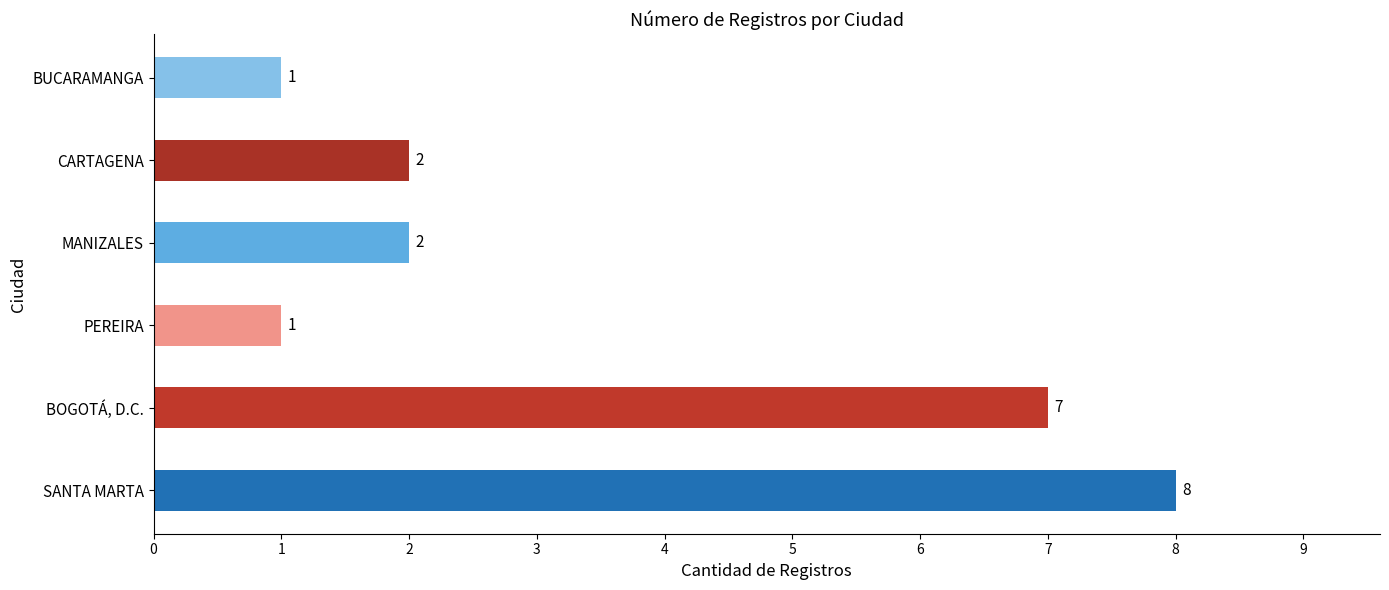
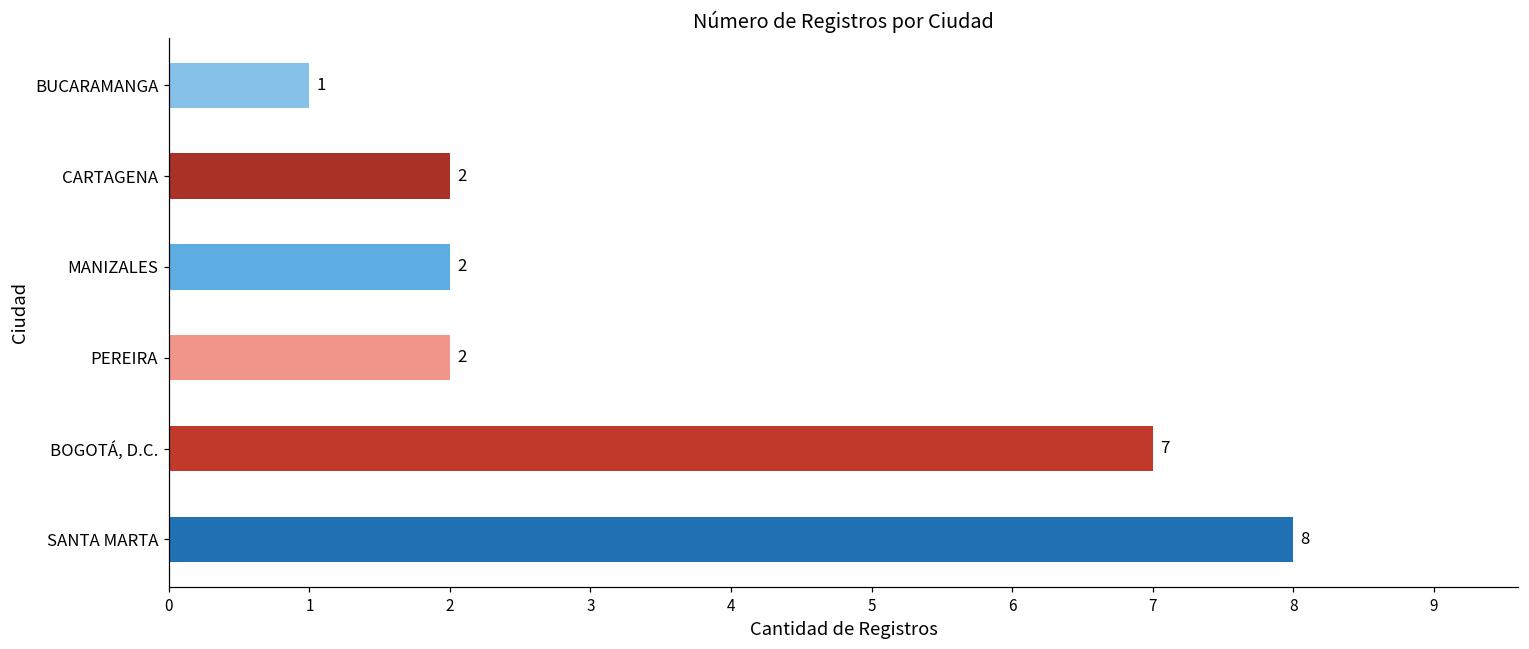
  {
    "BUCARAMANGA": 1,
    "CARTAGENA": 2,
    "MANIZALES": 2,
-   "PEREIRA": 1,
+   "PEREIRA": 2,
    "BOGOTÁ, D.C.": 7,
    "SANTA MARTA": 8
  }
